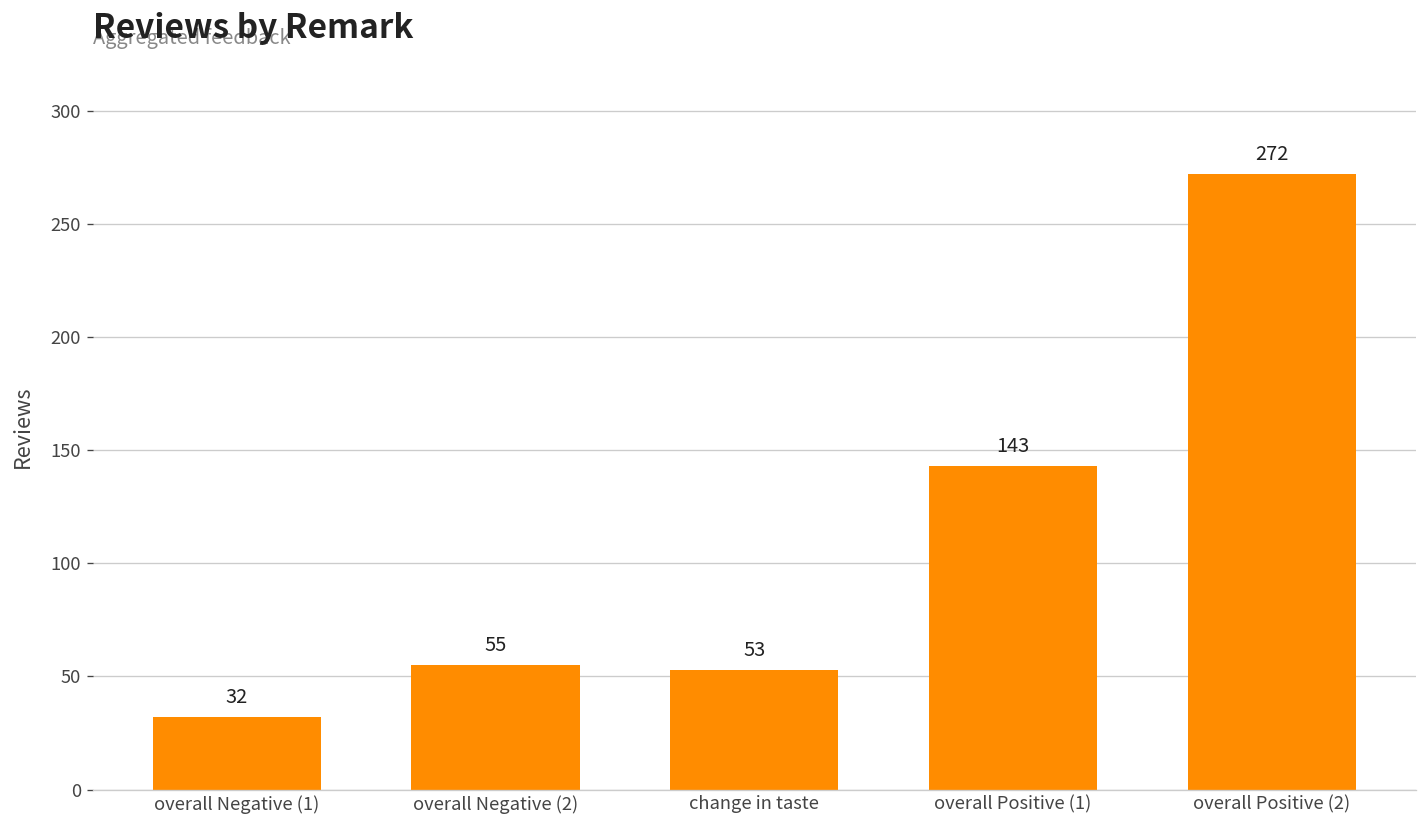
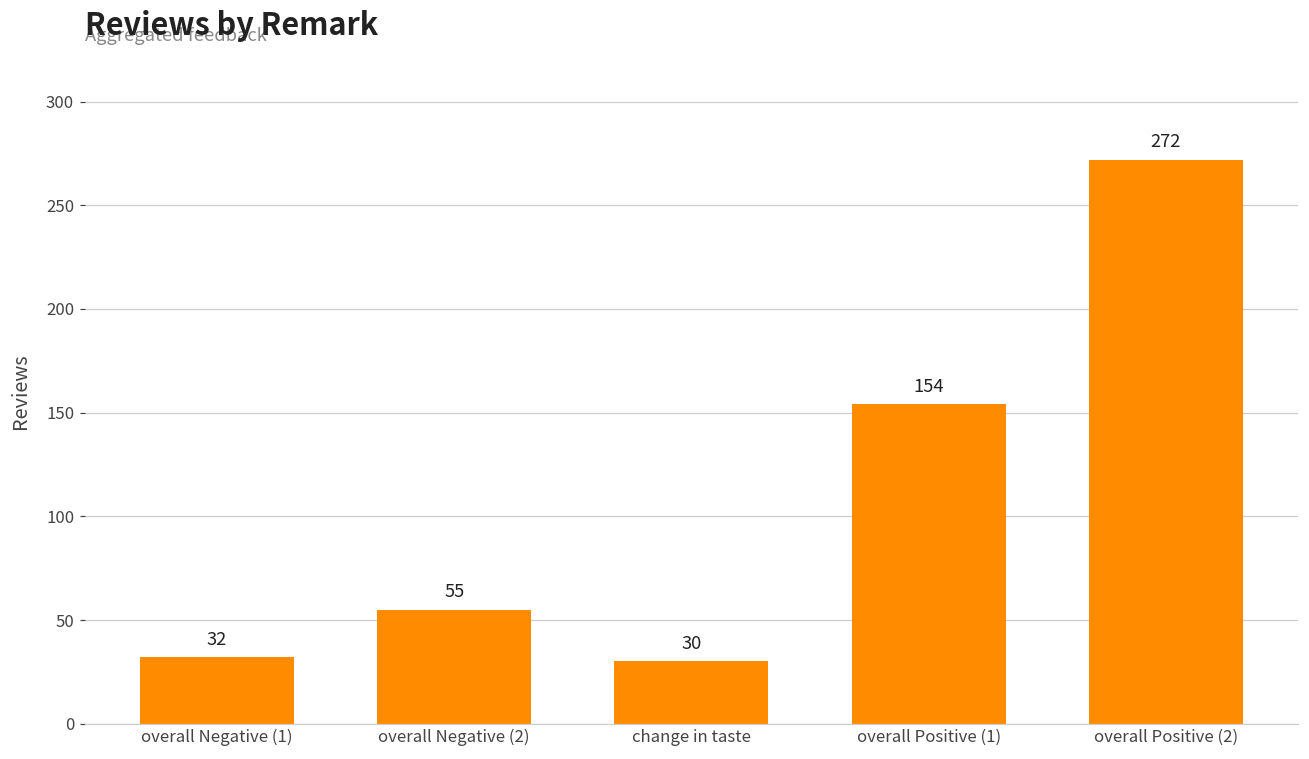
  {
    "overall Negative (1)": 32,
    "overall Negative (2)": 55,
-   "change in taste": 53,
-   "overall Positive (1)": 143,
+   "change in taste": 30,
+   "overall Positive (1)": 154,
    "overall Positive (2)": 272
  }
